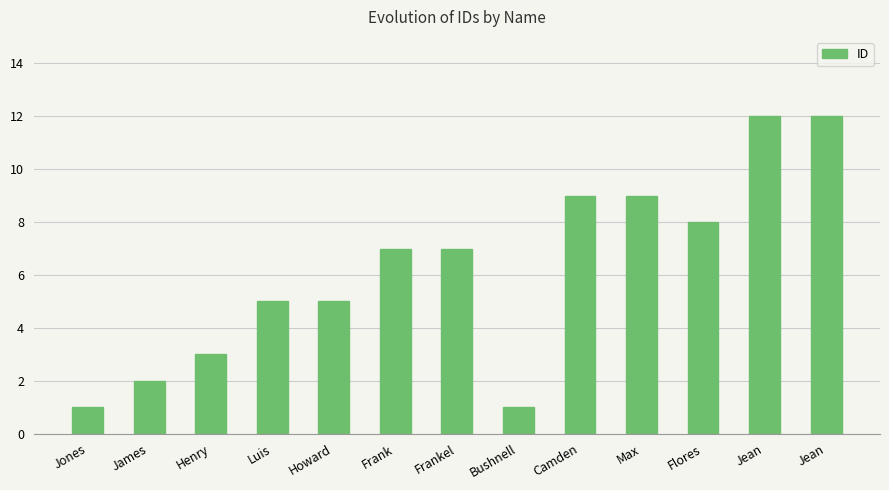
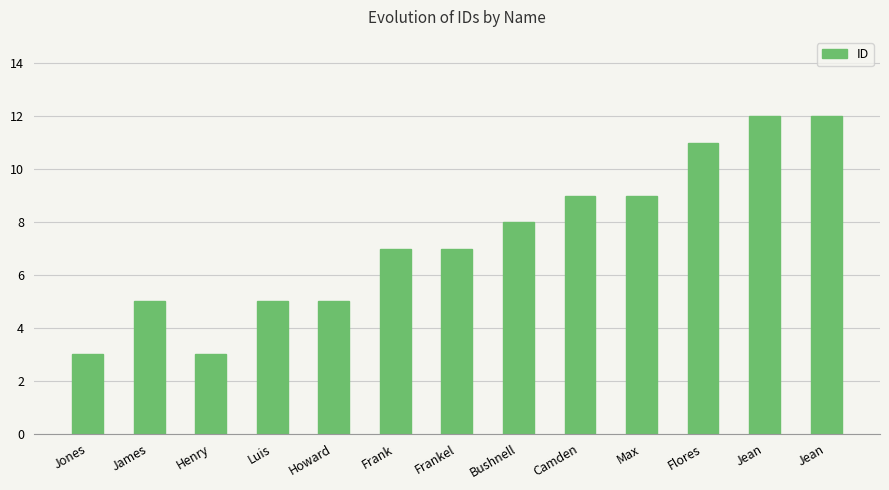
  {
-   "Jones": 1,
-   "James": 2,
+   "Jones": 3,
+   "James": 5,
    "Henry": 3,
    "Luis": 5,
    "Howard": 5,
    "Frank": 7,
    "Frankel": 7,
-   "Bushnell": 1,
+   "Bushnell": 8,
    "Camden": 9,
    "Max": 9,
-   "Flores": 8
+   "Flores": 11
  }
